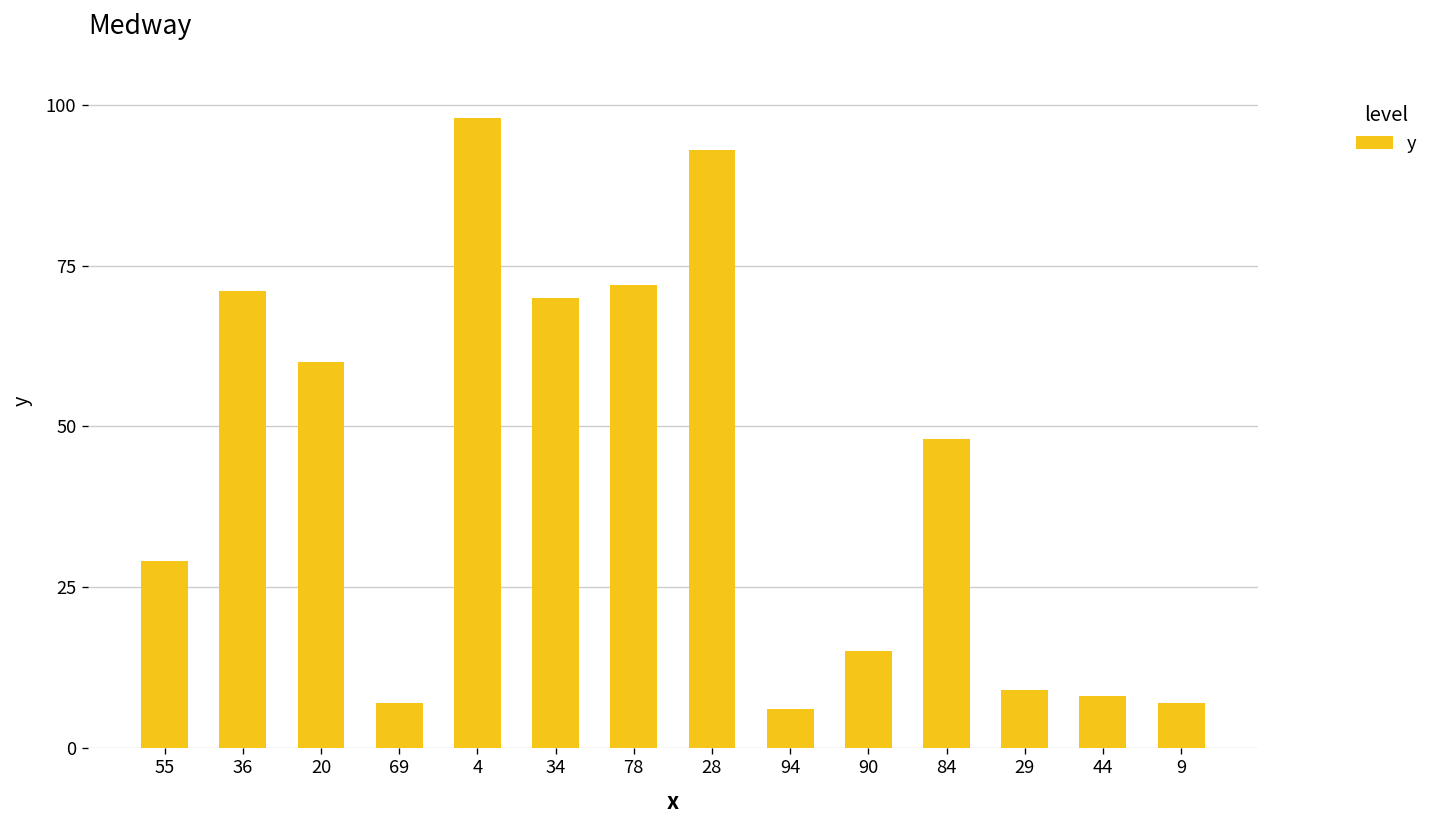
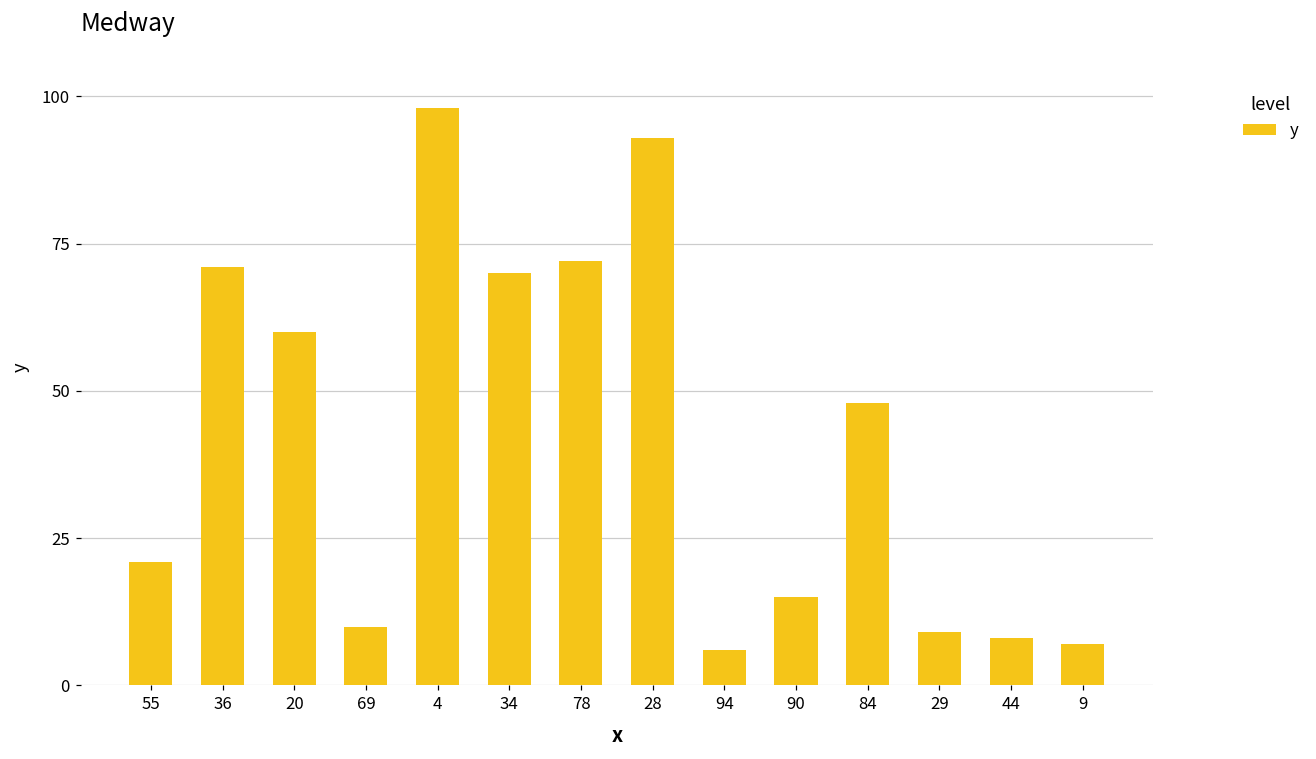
  {
-   "55": 29,
+   "55": 21,
    "36": 71,
    "20": 60,
-   "69": 7,
+   "69": 10,
    "4": 98,
    "34": 70,
    "78": 72,
    "28": 93,
    "94": 6,
    "90": 15,
    "84": 48,
    "29": 9,
    "44": 8,
    "9": 7
  }
